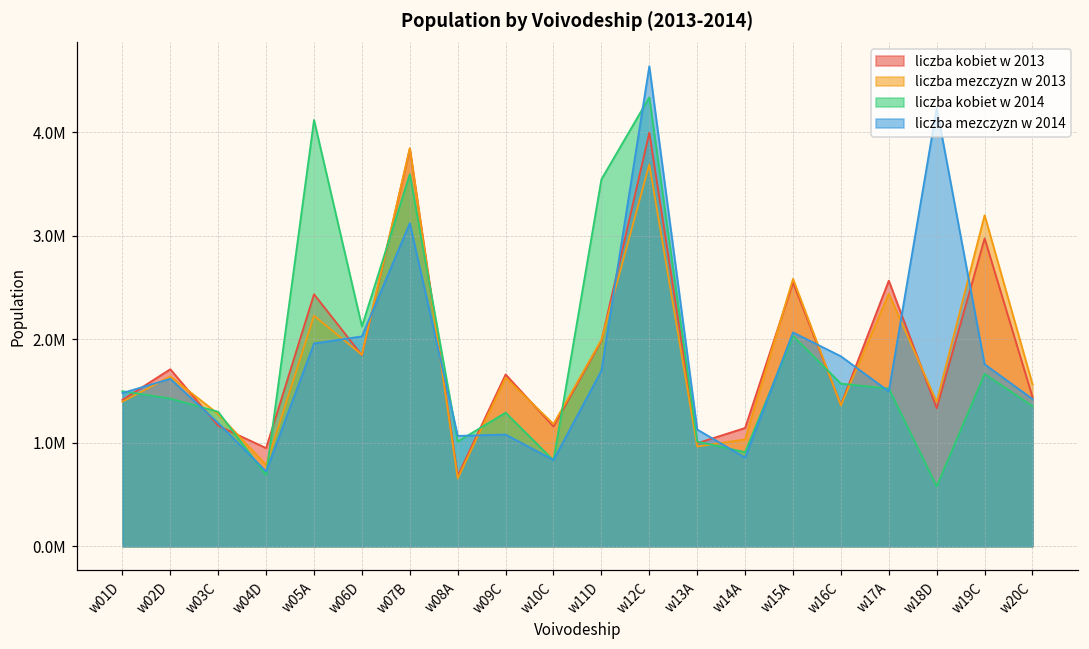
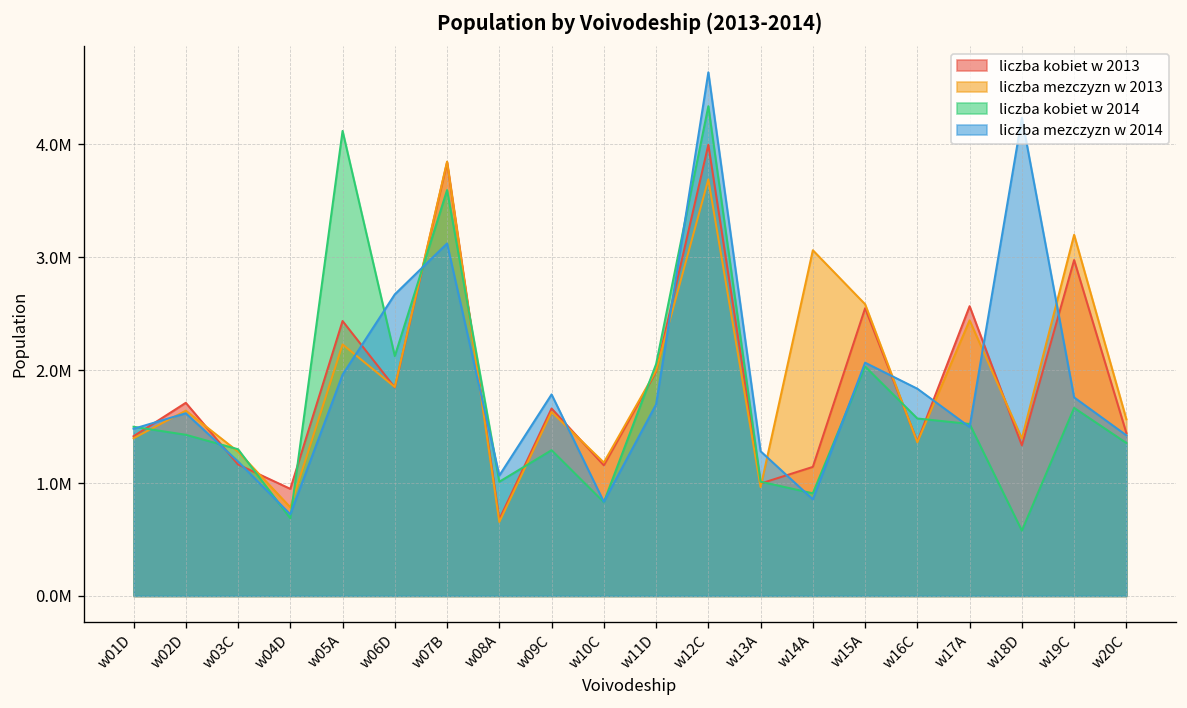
  {
    "liczba kobiet w 2013": {
      "w02D": 1700000,
      "w04D": 900000,
      "w05A": 2400000,
      "w09C": 1700000,
      "w12C": 4000000,
      "w14A": 1100000,
      "w15A": 2500000,
      "w17A": 2600000,
      "w18D": 1300000,
      "w19C": 3000000
    },
    "liczba mezczyzn w 2013": {
      "w04D": 800000,
      "w05A": 2200000,
      "w09C": 1600000,
      "w12C": 3700000,
      "w13A": 1000000,
-     "w14A": 1000000,
+     "w14A": 3100000,
      "w15A": 2600000,
      "w17A": 2400000,
      "w18D": 1400000,
      "w19C": 3200000,
      "w20C": 1600000
    },
    "liczba kobiet w 2014": {
      "w02D": 1400000,
      "w04D": 700000,
      "w05A": 4100000,
      "w06D": 2100000,
      "w07B": 3600000,
      "w08A": 1000000,
      "w09C": 1300000,
-     "w11D": 3500000,
+     "w11D": 2100000,
      "w12C": 4300000,
      "w14A": 900000,
      "w15A": 2000000,
      "w16C": 1600000,
      "w18D": 600000,
      "w19C": 1700000,
      "w20C": 1400000
    },
    "liczba mezczyzn w 2014": {
      "w04D": 700000,
      "w05A": 2000000,
-     "w06D": 2000000,
+     "w06D": 2700000,
      "w07B": 3100000,
      "w08A": 1100000,
-     "w09C": 1100000,
+     "w09C": 1800000,
      "w11D": 1700000,
      "w12C": 4600000,
-     "w13A": 1100000,
+     "w13A": 1300000,
      "w14A": 900000,
      "w15A": 2100000,
      "w16C": 1800000,
      "w19C": 1800000
    }
  }
